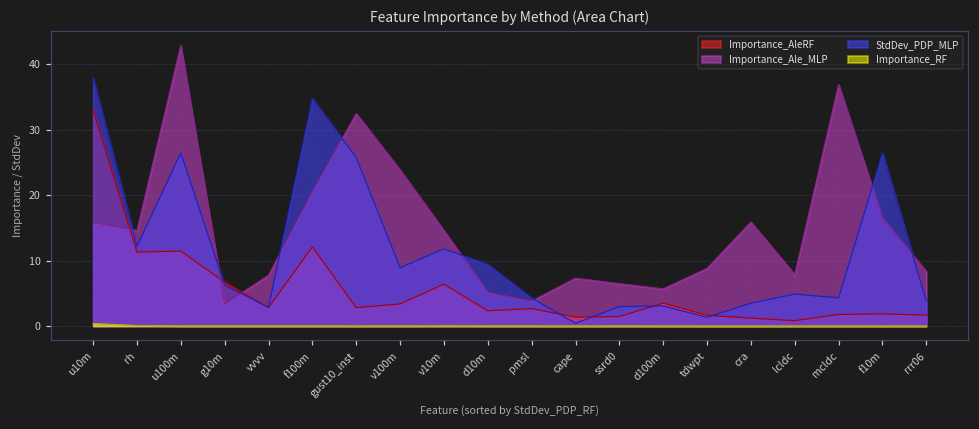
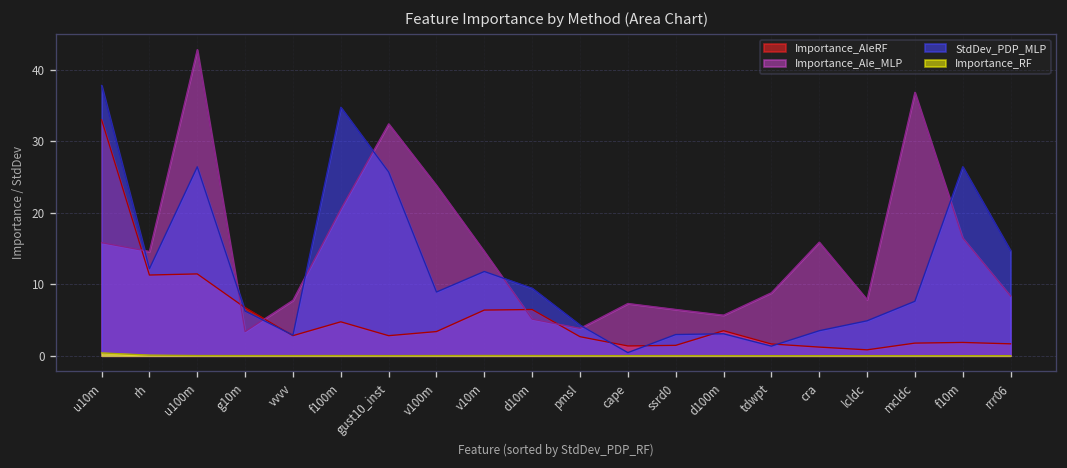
  {
    "Importance_AleRF": {
      "u10m": 33,
      "rh": 11,
      "u100m": 11,
      "g10m": 7,
-     "f100m": 12,
+     "f100m": 5,
      "gust10_inst": 3,
      "v100m": 3,
      "v10m": 6,
-     "d10m": 2,
+     "d10m": 6,
      "pmsl": 3,
      "cape": 1,
      "ssrd0": 1,
      "cra": 1,
      "lcldc": 1,
      "mcldc": 2,
      "f10m": 2,
      "rrr06": 2
    },
    "Importance_Ale_MLP": {
      "u10m": 16,
      "rh": 15,
      "u100m": 43,
      "g10m": 3,
      "vvvv": 8,
      "f100m": 21,
      "gust10_inst": 32,
      "v100m": 24,
      "v10m": 15,
      "d10m": 5,
      "pmsl": 4,
      "cape": 7,
      "ssrd0": 6,
      "d100m": 6,
      "tdwpt": 9,
      "cra": 16,
      "lcldc": 8,
      "mcldc": 37,
      "f10m": 16,
      "rrr06": 8
    },
    "StdDev_PDP_MLP": {
      "u10m": 38,
      "rh": 12,
      "u100m": 26,
      "g10m": 6,
      "f100m": 35,
      "gust10_inst": 26,
      "v100m": 9,
      "v10m": 12,
      "d10m": 9,
      "pmsl": 4,
      "cape": 0,
      "ssrd0": 3,
      "cra": 4,
      "lcldc": 5,
-     "mcldc": 4,
+     "mcldc": 8,
      "f10m": 26,
-     "rrr06": 4
+     "rrr06": 15
    },
    "Importance_RF": {
      "u10m": 0,
      "rh": 0,
      "u100m": 0,
      "g10m": 0,
      "vvvv": 0,
      "f100m": 0,
      "gust10_inst": 0,
      "v100m": 0,
      "v10m": 0,
      "d10m": 0,
      "pmsl": 0,
      "cape": 0,
      "ssrd0": 0,
      "d100m": 0,
      "tdwpt": 0,
      "cra": 0,
      "lcldc": 0,
      "mcldc": 0,
      "f10m": 0,
      "rrr06": 0
    }
  }
